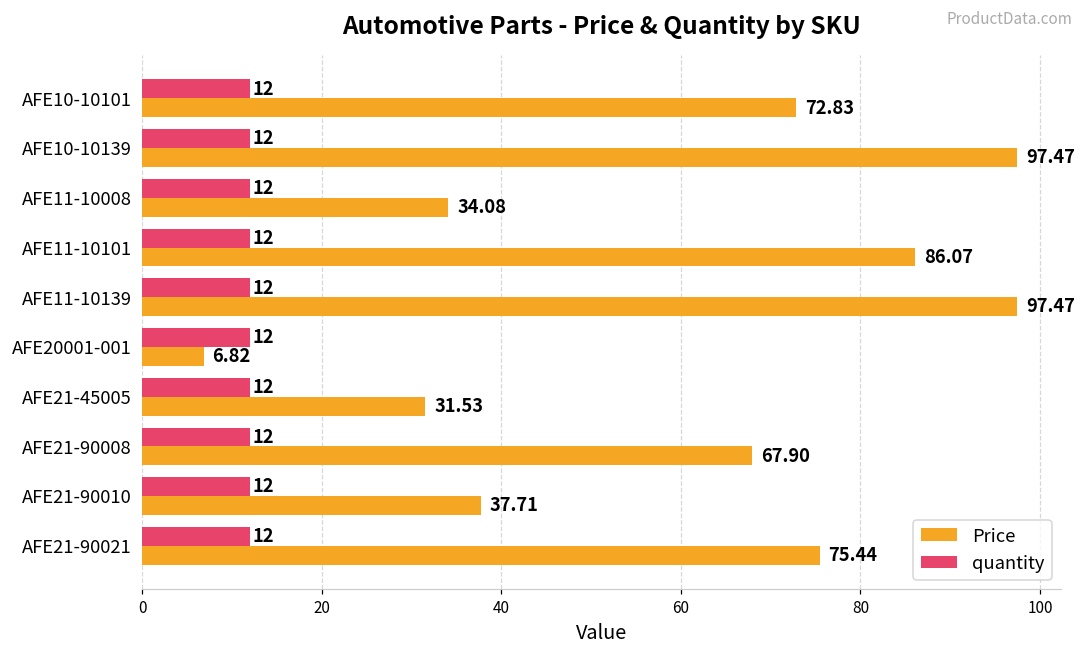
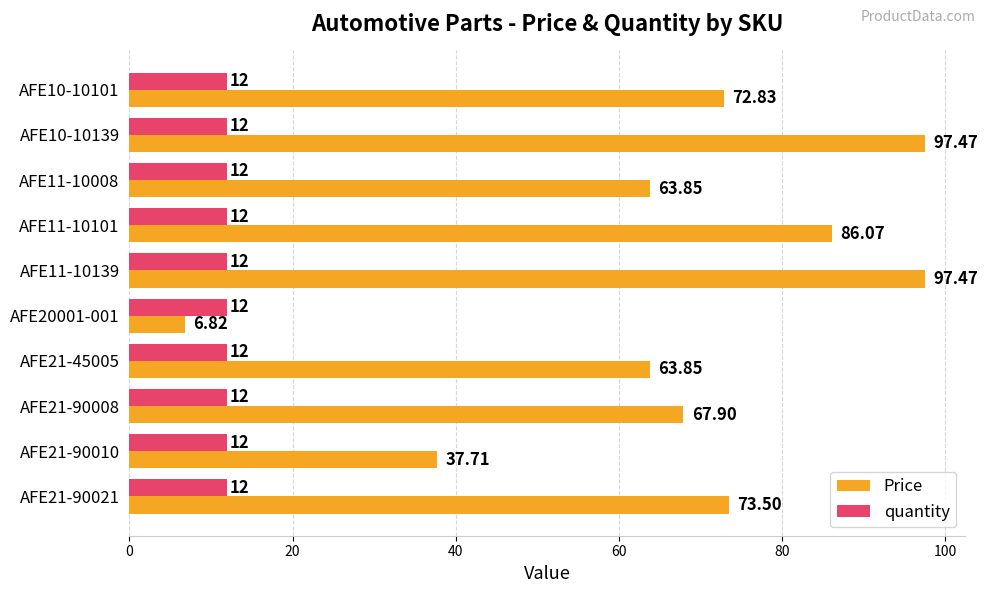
  {
    "Price": {
      "AFE10-10101": 72.83,
      "AFE10-10139": 97.47,
-     "AFE11-10008": 34.08,
+     "AFE11-10008": 63.85,
      "AFE11-10101": 86.07,
      "AFE11-10139": 97.47,
      "AFE20001-001": 6.82,
-     "AFE21-45005": 31.53,
+     "AFE21-45005": 63.85,
      "AFE21-90008": 67.90,
      "AFE21-90010": 37.71,
-     "AFE21-90021": 75.44
+     "AFE21-90021": 73.50
    },
    "quantity": {
      "AFE10-10101": 12,
      "AFE10-10139": 12,
      "AFE11-10008": 12,
      "AFE11-10101": 12,
      "AFE11-10139": 12,
      "AFE20001-001": 12,
      "AFE21-45005": 12,
      "AFE21-90008": 12,
      "AFE21-90010": 12,
      "AFE21-90021": 12
    }
  }
